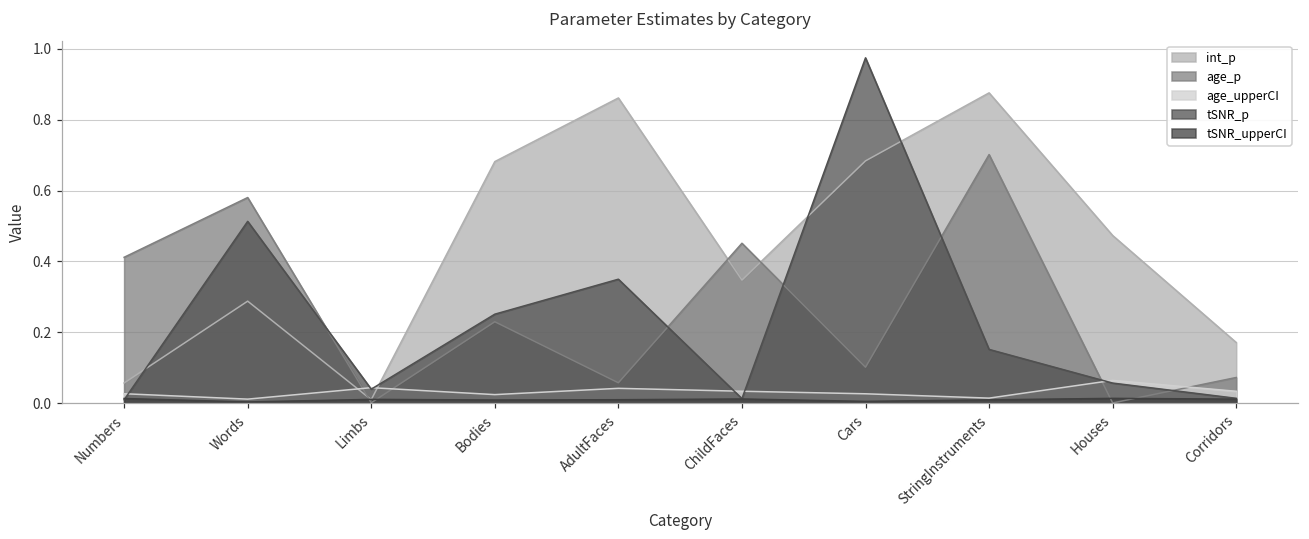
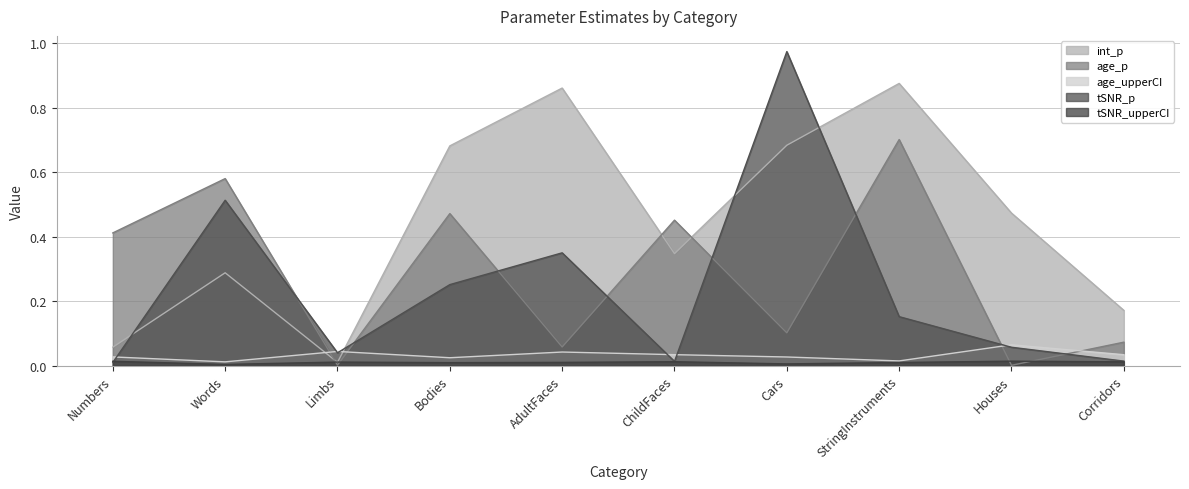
  {
    "age_p": {
      "Numbers": 0.41,
      "Words": 0.58,
      "Limbs": 0.00,
-     "Bodies": 0.23,
+     "Bodies": 0.47,
      "AdultFaces": 0.06,
      "ChildFaces": 0.45,
      "Cars": 0.10,
      "StringInstruments": 0.70,
      "Houses": 0.00,
      "Corridors": 0.07
    }
  }
